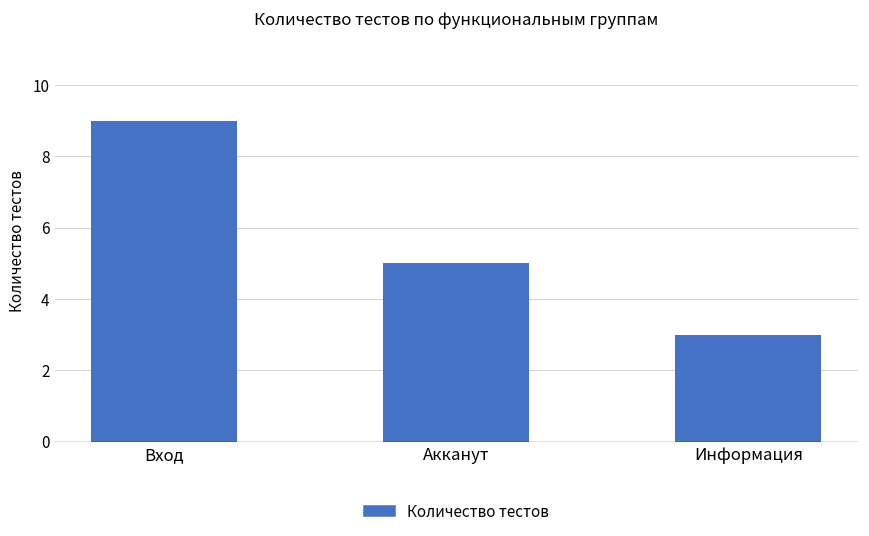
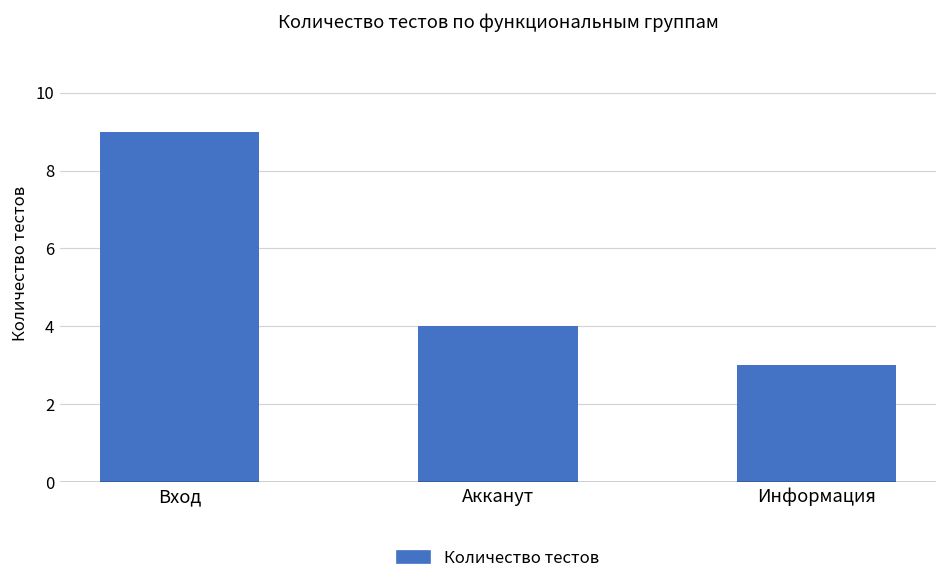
  {
    "Вход": 9,
-   "Акканут": 5,
+   "Акканут": 4,
    "Информация": 3
  }
